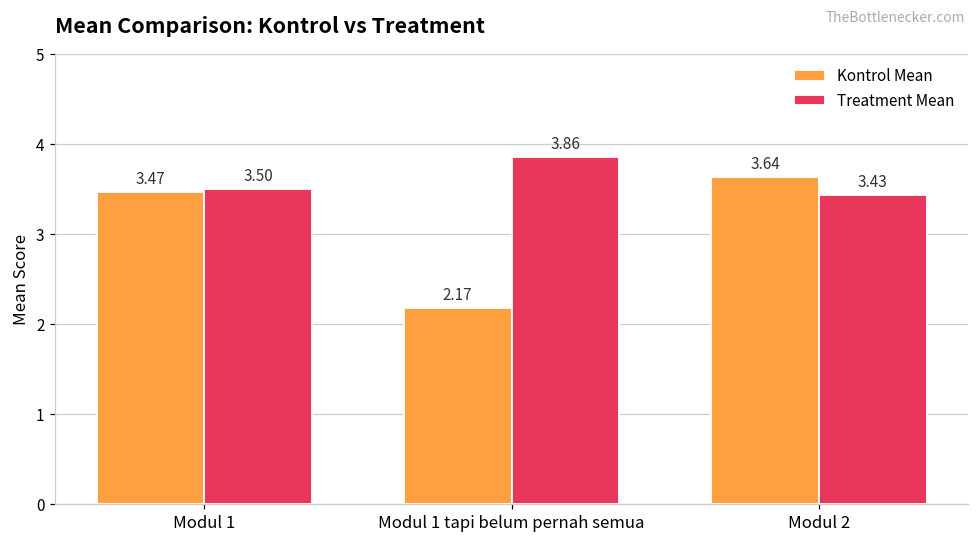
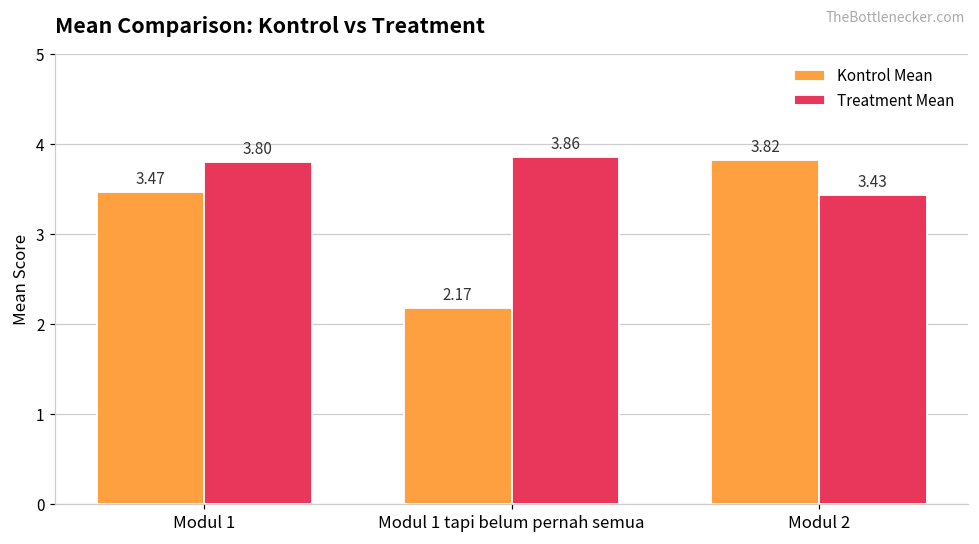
  {
    "Kontrol Mean": {
      "Modul 1": 3.47,
      "Modul 1 tapi belum pernah semua": 2.17,
-     "Modul 2": 3.64
+     "Modul 2": 3.82
    },
    "Treatment Mean": {
-     "Modul 1": 3.50,
+     "Modul 1": 3.80,
      "Modul 1 tapi belum pernah semua": 3.86,
      "Modul 2": 3.43
    }
  }
